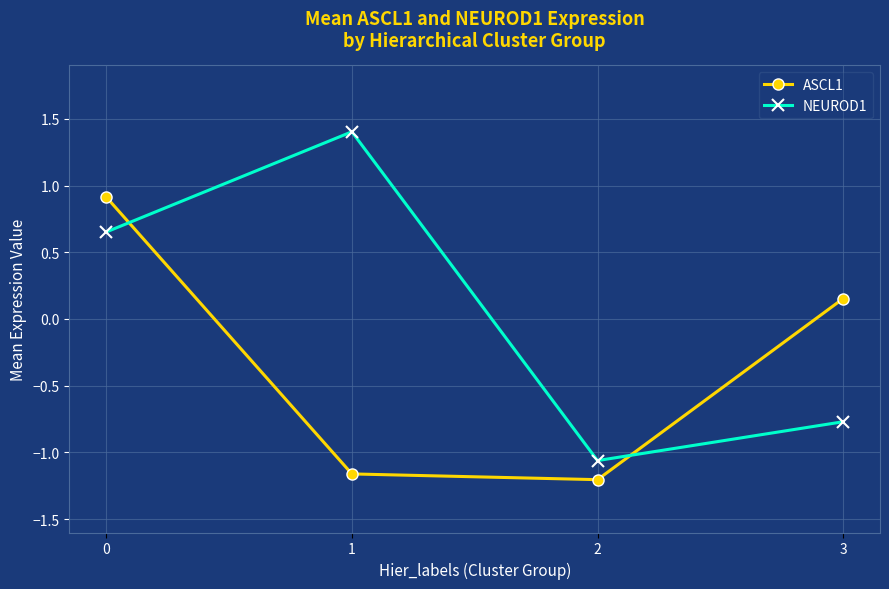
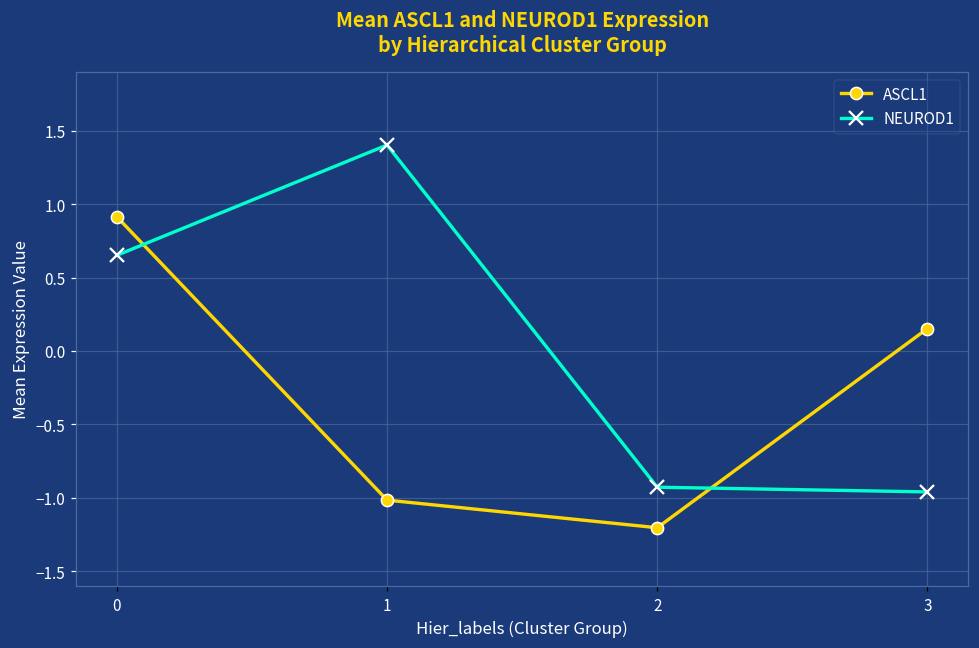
  {
    "ASCL1": {
      "0": 0.91,
-     "1": -1.16,
+     "1": -1.02,
      "2": -1.20,
      "3": 0.15
    },
    "NEUROD1": {
      "0": 0.65,
      "1": 1.40,
-     "2": -1.06,
-     "3": -0.77
+     "2": -0.93,
+     "3": -0.96
    }
  }
